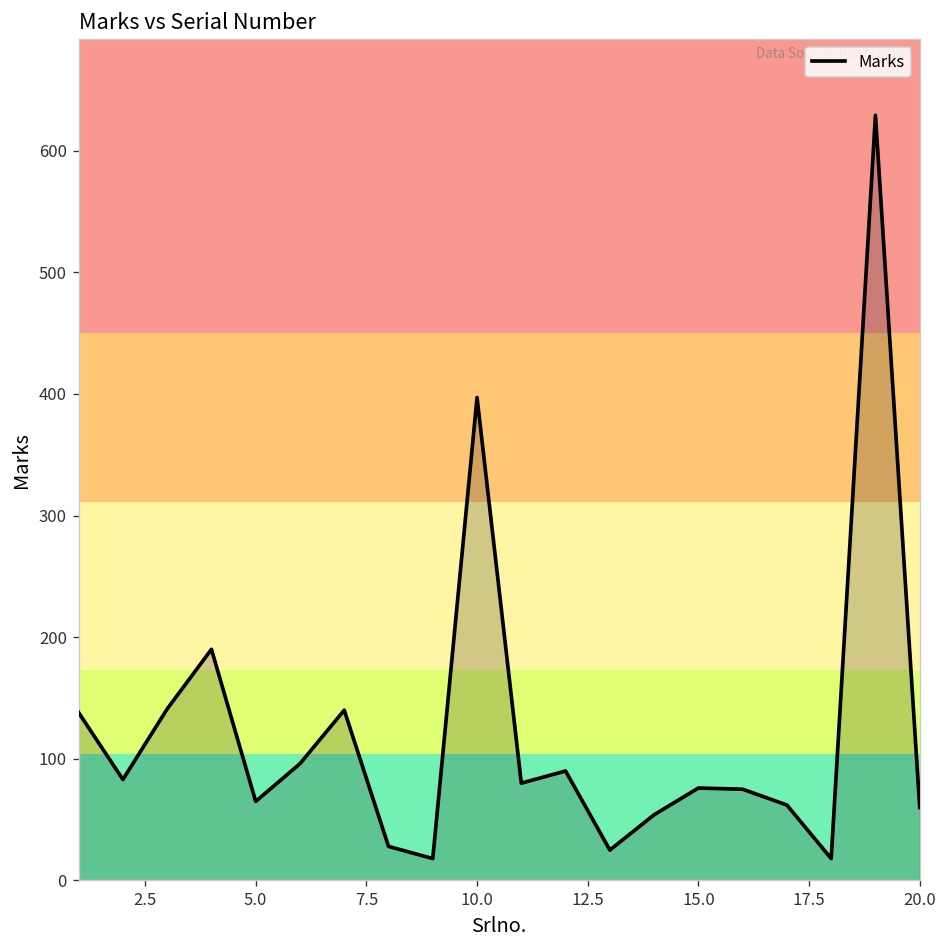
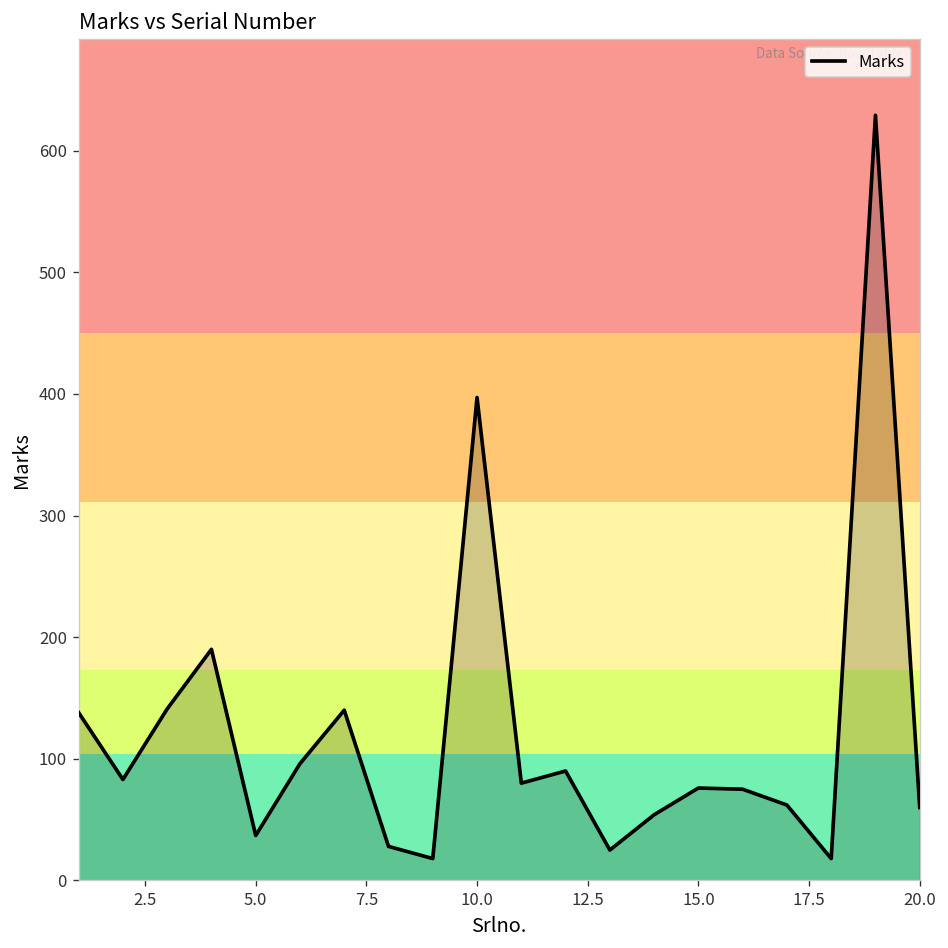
  {
-   "5.0": 65,
+   "5.0": 37,
    "10.0": 397,
    "15.0": 76,
    "20.0": 60
  }
